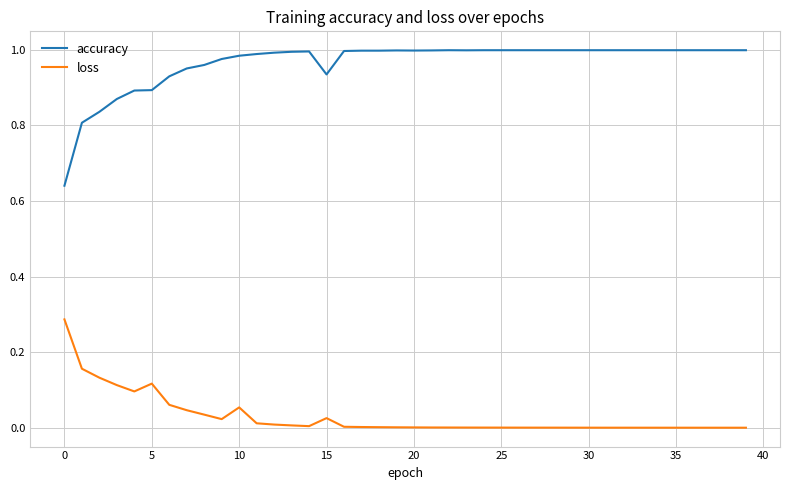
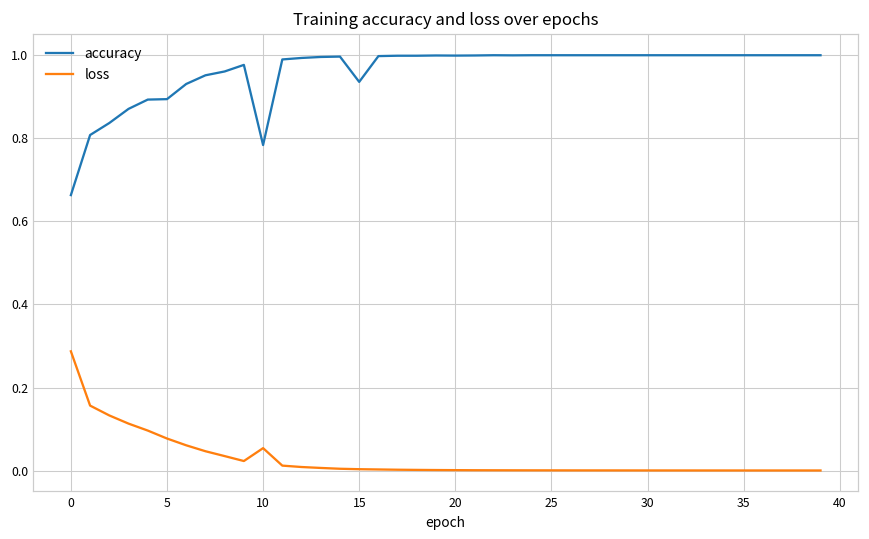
  {
    "accuracy": {
-     "0": 0.64,
+     "0": 0.66,
      "5": 0.89,
-     "10": 0.98,
+     "10": 0.78,
      "15": 0.93,
      "20": 1.00,
      "25": 1.00,
      "30": 1.00,
      "35": 1.00
    },
    "loss": {
      "0": 0.29,
-     "5": 0.12,
+     "5": 0.08,
      "10": 0.05,
-     "15": 0.03,
+     "15": 0.00,
      "20": 0.00,
      "25": 0.00,
      "30": 0.00,
      "35": 0.00
    }
  }
